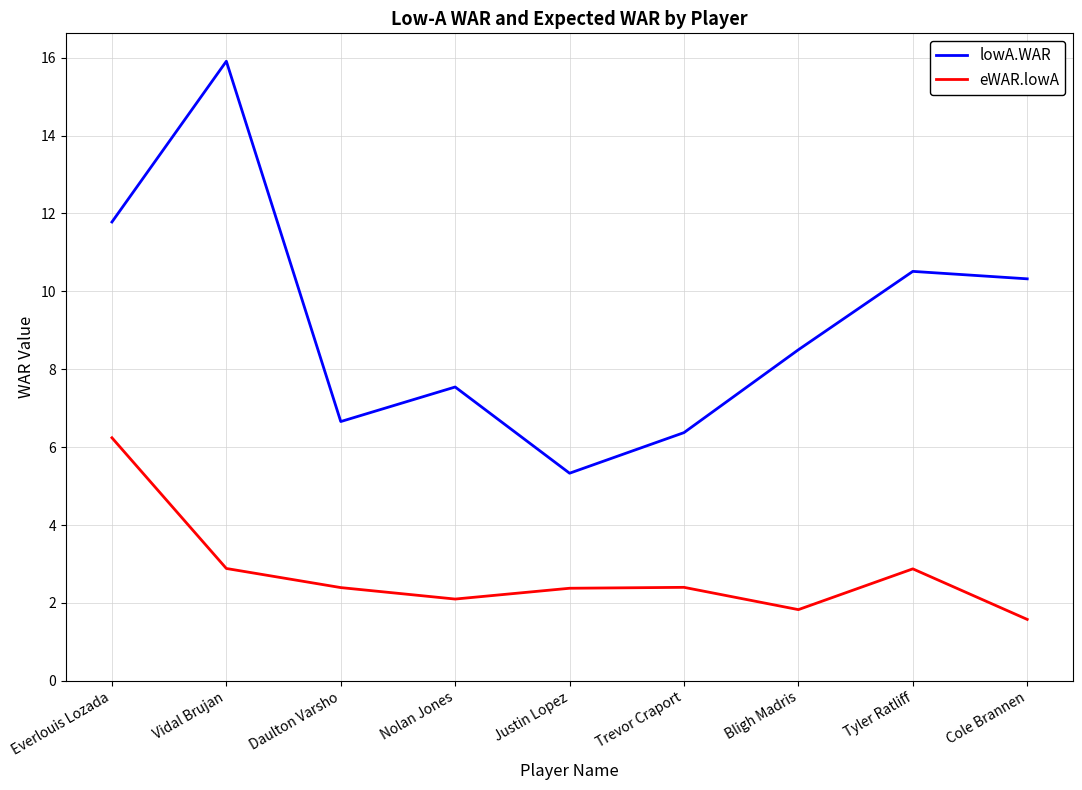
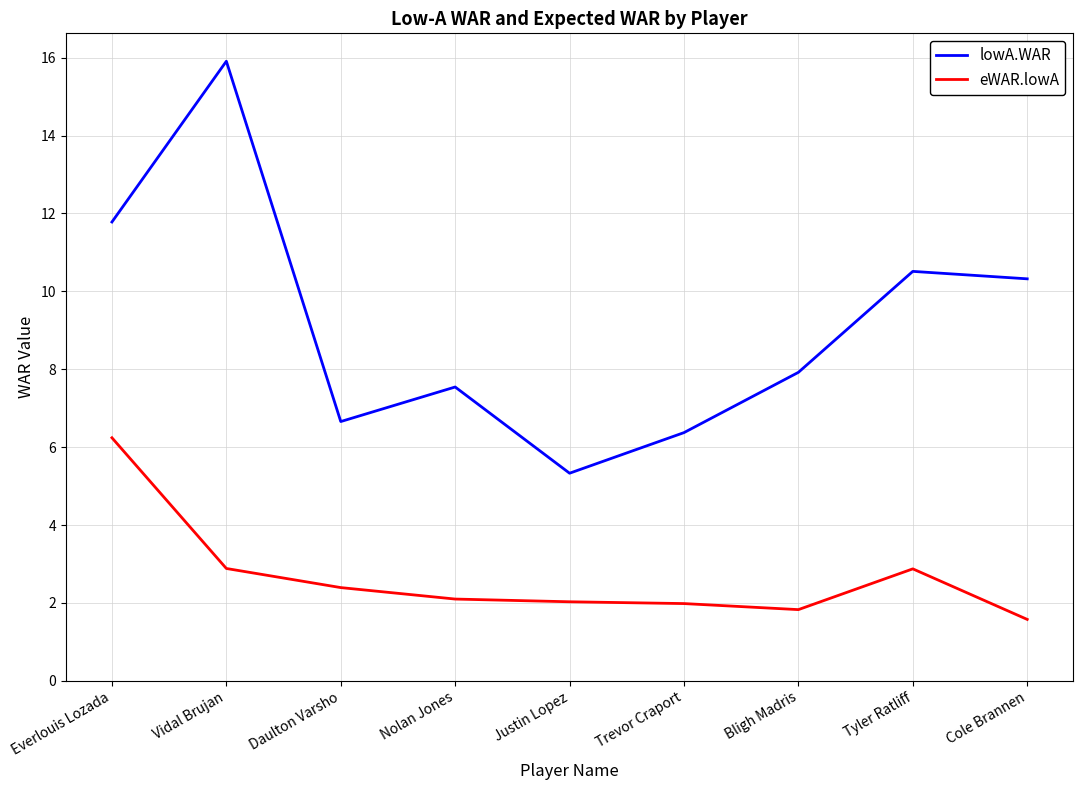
  {
    "lowA.WAR": {
      "Everlouis Lozada": 11.8,
      "Vidal Brujan": 15.9,
      "Daulton Varsho": 6.7,
      "Nolan Jones": 7.5,
      "Justin Lopez": 5.3,
      "Trevor Craport": 6.4,
-     "Bligh Madris": 8.5,
+     "Bligh Madris": 7.9,
      "Tyler Ratliff": 10.5,
      "Cole Brannen": 10.3
    },
    "eWAR.lowA": {
      "Everlouis Lozada": 6.2,
      "Vidal Brujan": 2.9,
      "Daulton Varsho": 2.4,
      "Nolan Jones": 2.1,
-     "Justin Lopez": 2.4,
-     "Trevor Craport": 2.4,
+     "Justin Lopez": 2.0,
+     "Trevor Craport": 2.0,
      "Bligh Madris": 1.8,
      "Tyler Ratliff": 2.9,
      "Cole Brannen": 1.6
    }
  }
